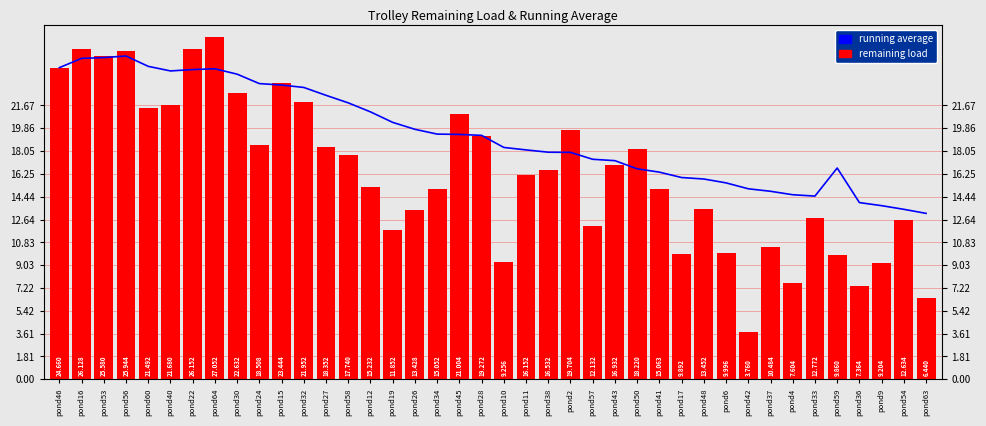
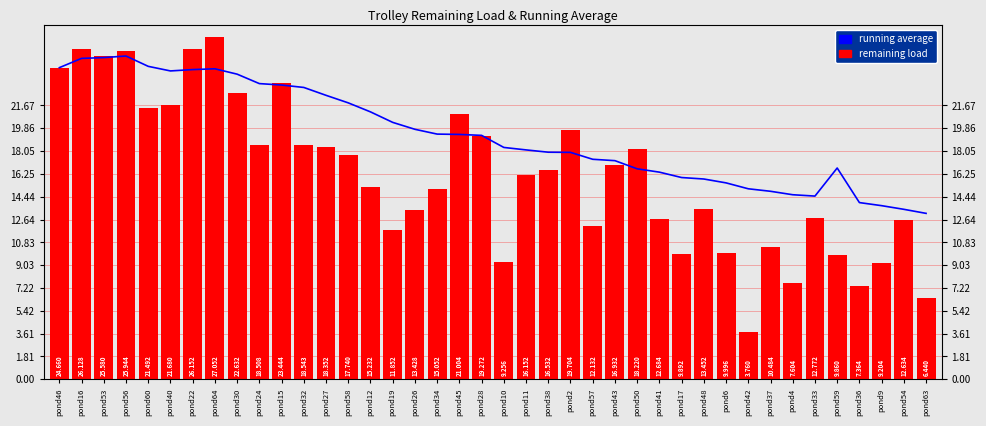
  {
    "running average": {
      "pond46": 24.7,
      "pond16": 25.4,
      "pond53": 25.5,
      "pond56": 25.6,
      "pond60": 24.8,
      "pond40": 24.4,
      "pond22": 24.5,
      "pond64": 24.6,
      "pond30": 24.1,
      "pond24": 23.4,
      "pond15": 23.3,
      "pond32": 23.1,
      "pond27": 22.5,
      "pond58": 21.9,
      "pond12": 21.2,
      "pond19": 20.3,
      "pond26": 19.8,
      "pond34": 19.4,
      "pond45": 19.4,
      "pond28": 19.3,
      "pond10": 18.3,
      "pond11": 18.2,
      "pond38": 18.0,
      "pond2": 18.0,
      "pond57": 17.4,
      "pond43": 17.3,
      "pond50": 16.7,
      "pond41": 16.4,
      "pond17": 16.0,
      "pond48": 15.9,
      "pond6": 15.5,
      "pond42": 15.1,
      "pond37": 14.9,
      "pond4": 14.6,
      "pond33": 14.5,
      "pond59": 16.7,
      "pond36": 14.0,
      "pond9": 13.7,
      "pond54": 13.5,
      "pond63": 13.1
    },
    "remaining load": {
      "pond46": 24.660,
      "pond16": 26.128,
      "pond53": 25.580,
      "pond56": 25.944,
      "pond60": 21.492,
      "pond40": 21.680,
      "pond22": 26.152,
      "pond64": 27.052,
      "pond30": 22.632,
      "pond24": 18.508,
      "pond15": 23.444,
-     "pond32": 21.952,
+     "pond32": 18.543,
      "pond27": 18.352,
      "pond58": 17.740,
      "pond12": 15.232,
      "pond19": 11.852,
      "pond26": 13.428,
      "pond34": 15.052,
      "pond45": 21.004,
      "pond28": 19.272,
      "pond10": 9.256,
      "pond11": 16.152,
      "pond38": 16.532,
      "pond2": 19.704,
      "pond57": 12.132,
      "pond43": 16.932,
      "pond50": 18.220,
-     "pond41": 15.063,
+     "pond41": 12.684,
      "pond17": 9.892,
      "pond48": 13.452,
      "pond6": 9.996,
      "pond42": 3.760,
      "pond37": 10.484,
      "pond4": 7.604,
      "pond33": 12.772,
      "pond59": 9.860,
      "pond36": 7.364,
      "pond9": 9.204,
      "pond54": 12.634,
      "pond63": 6.440
    }
  }
